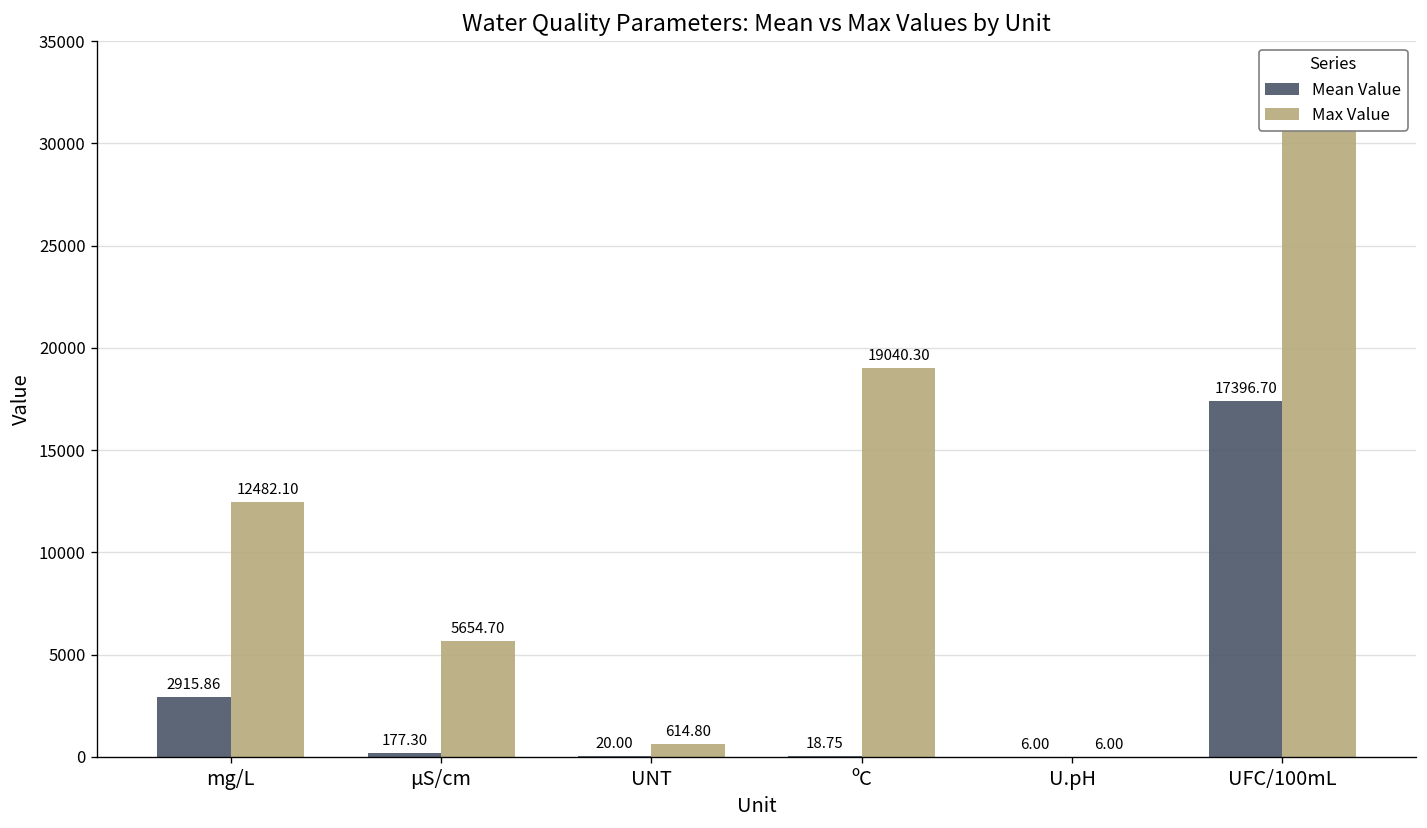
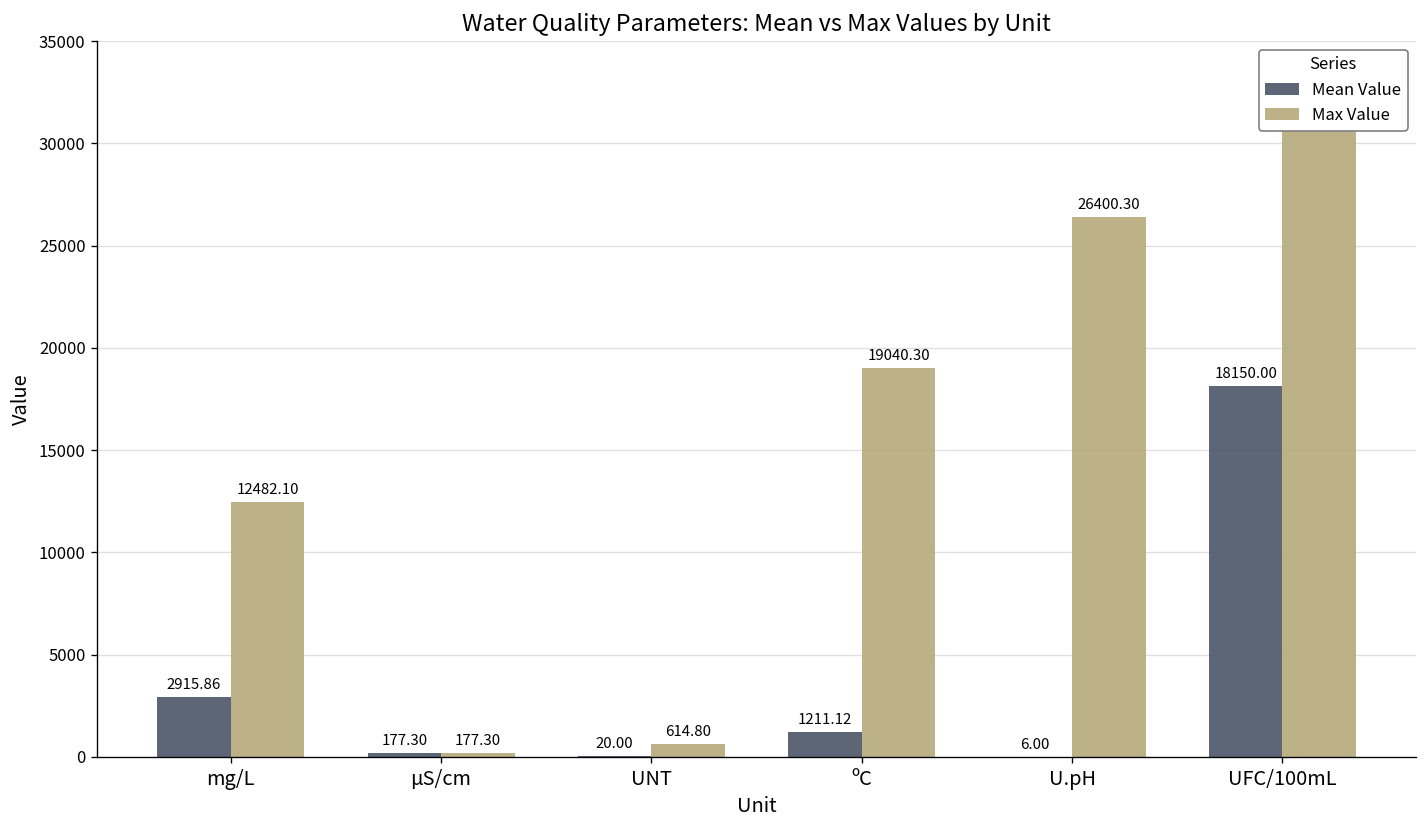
  {
    "Mean Value": {
      "mg/L": 2915.86,
      "µS/cm": 177.30,
      "UNT": 20.00,
-     "ºC": 18.75,
+     "ºC": 1211.12,
      "U.pH": 6.00,
-     "UFC/100mL": 17396.70
+     "UFC/100mL": 18150.00
    },
    "Max Value": {
      "mg/L": 12482.10,
-     "µS/cm": 5654.70,
+     "µS/cm": 177.30,
      "UNT": 614.80,
      "ºC": 19040.30,
-     "U.pH": 6.00
+     "U.pH": 26400.30
    }
  }
